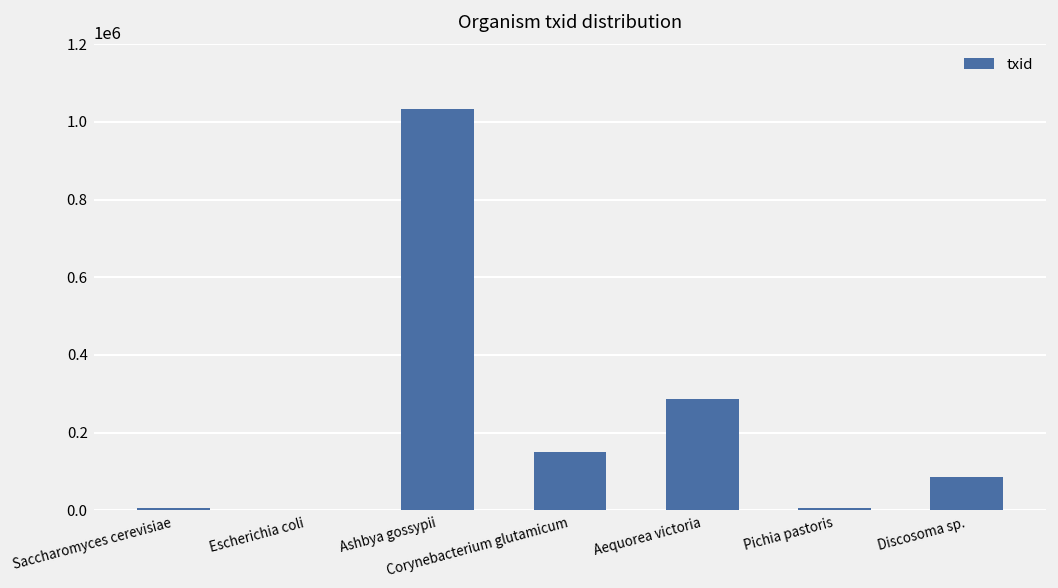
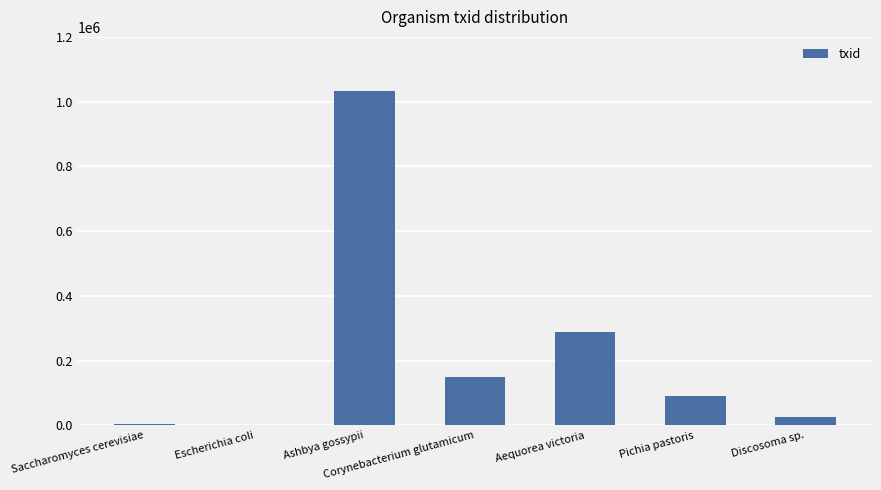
  {
    "Ashbya gossypii": 1030000,
    "Corynebacterium glutamicum": 150000,
    "Aequorea victoria": 290000,
-   "Pichia pastoris": 0,
-   "Discosoma sp.": 90000
+   "Pichia pastoris": 90000,
+   "Discosoma sp.": 30000
  }
